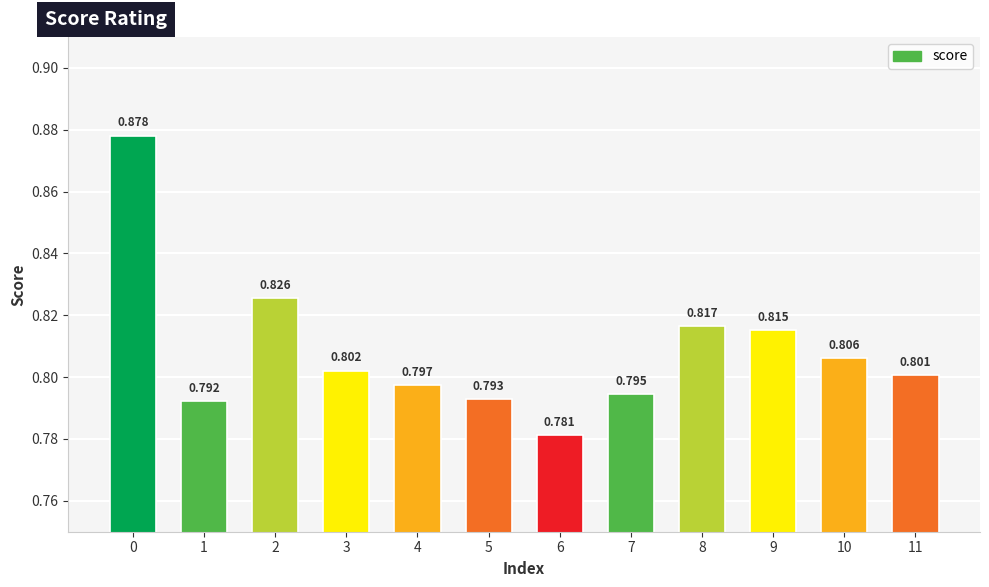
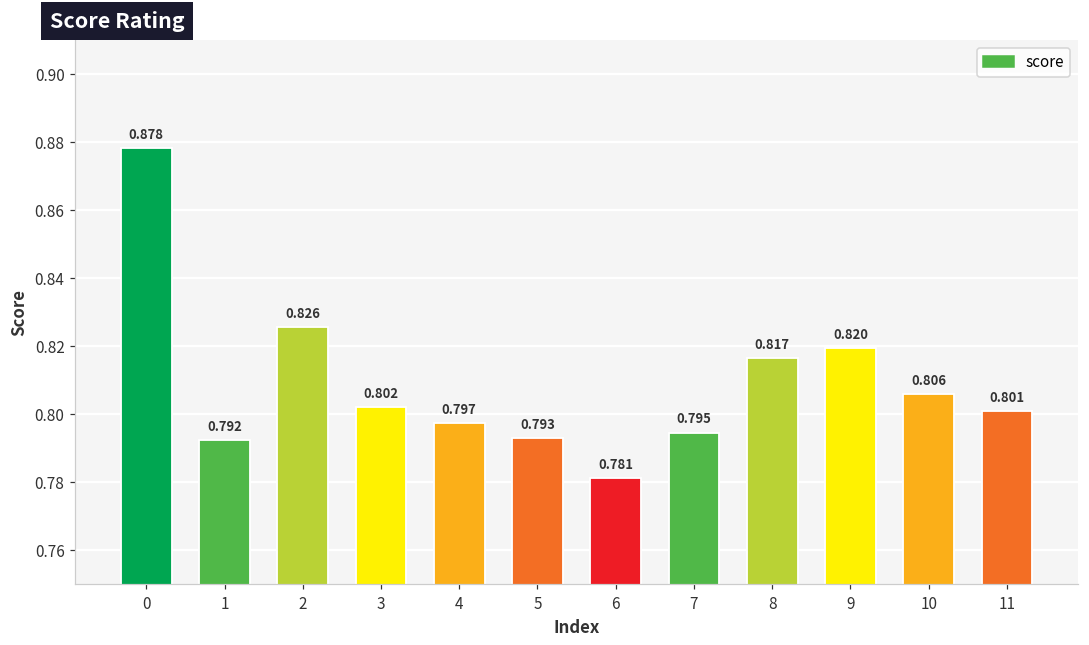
  {
    "0": 0.878,
    "1": 0.792,
    "2": 0.826,
    "3": 0.802,
    "4": 0.797,
    "5": 0.793,
    "6": 0.781,
    "7": 0.795,
    "8": 0.817,
-   "9": 0.815,
+   "9": 0.820,
    "10": 0.806,
    "11": 0.801
  }
